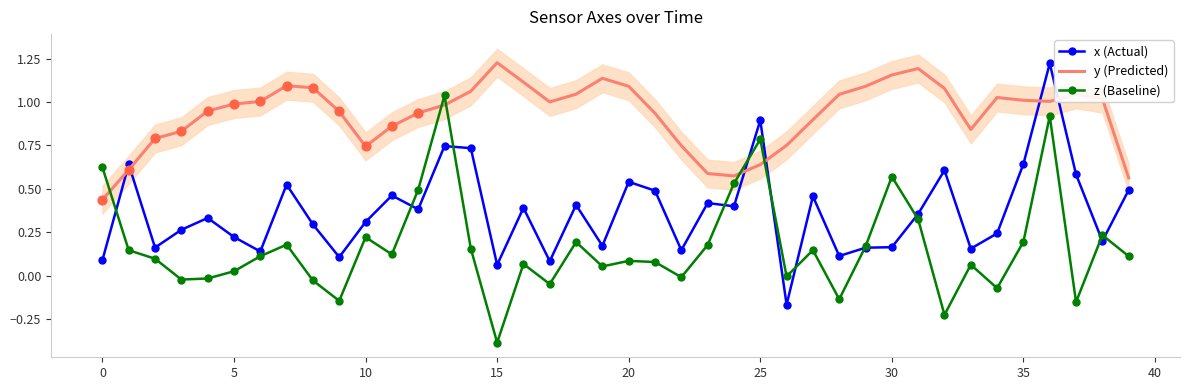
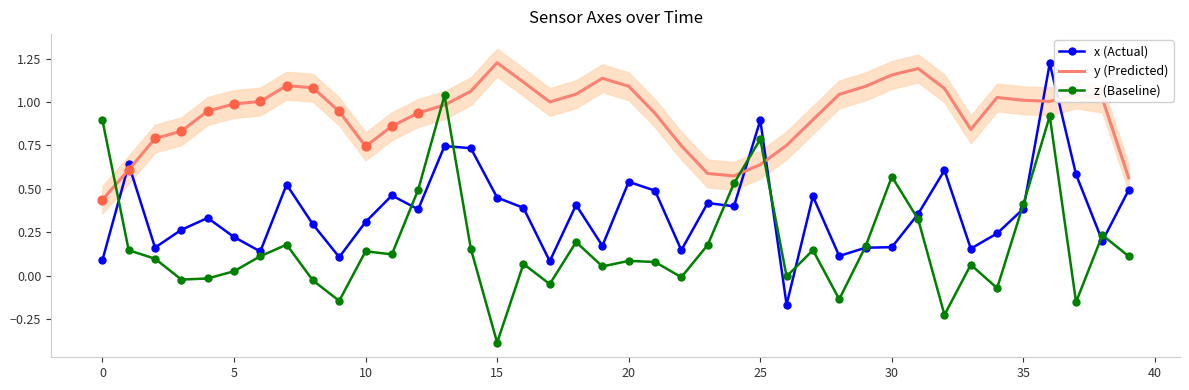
  {
    "x (Actual)": {
      "0": 0.09,
      "5": 0.22,
      "10": 0.31,
-     "15": 0.06,
+     "15": 0.45,
      "20": 0.54,
      "25": 0.89,
      "30": 0.16,
-     "35": 0.64
+     "35": 0.39
    },
    "z (Baseline)": {
-     "0": 0.62,
+     "0": 0.90,
      "5": 0.03,
-     "10": 0.22,
+     "10": 0.14,
      "15": -0.39,
      "20": 0.08,
      "25": 0.79,
      "30": 0.57,
-     "35": 0.19
+     "35": 0.41
    }
  }
